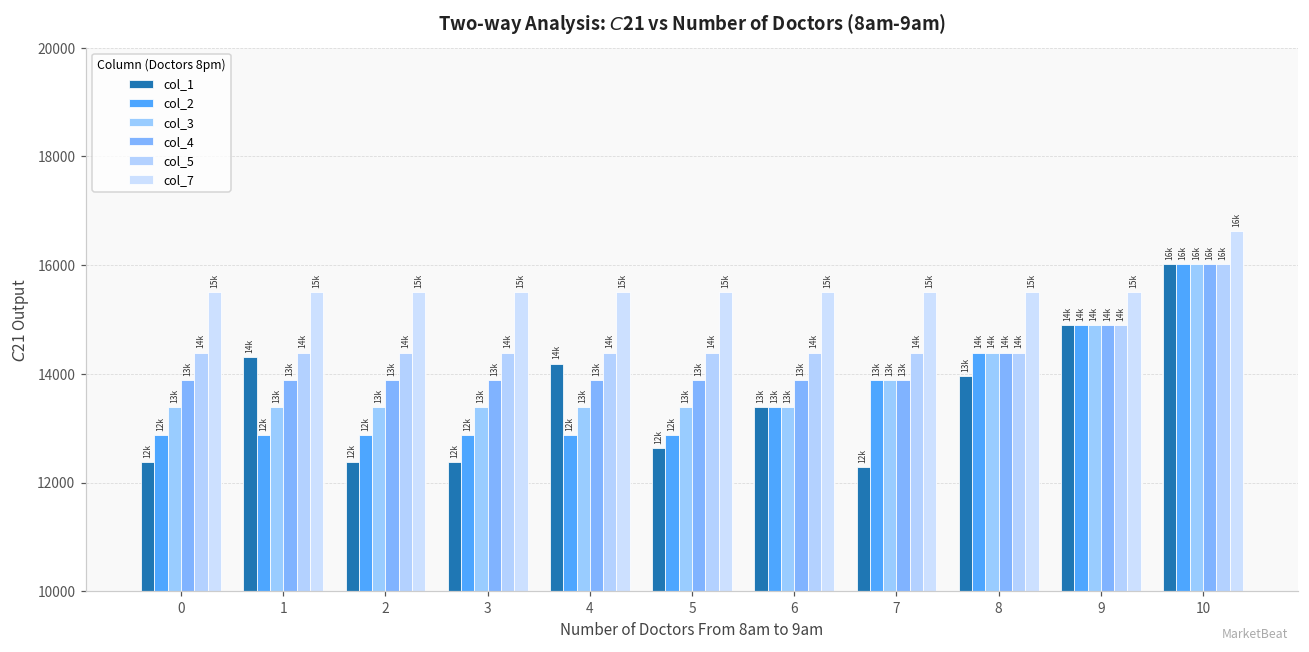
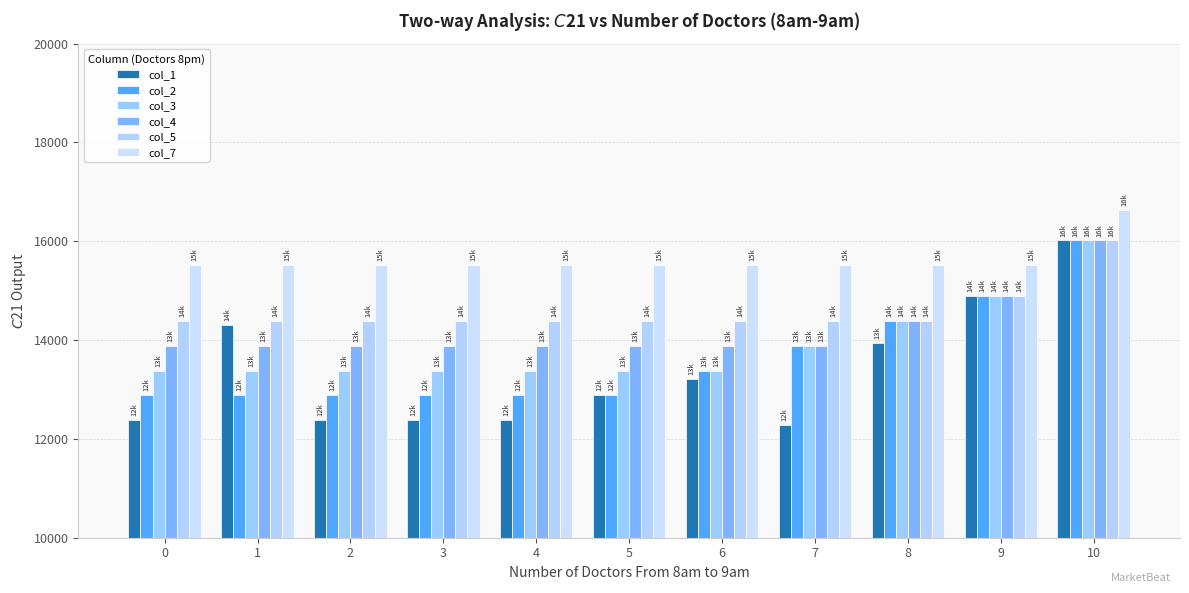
  {
    "col_1": {
      "0": "12k",
      "1": "14k",
      "2": "12k",
      "3": "12k",
-     "4": "14k",
-     "5": "12600",
-     "6": "13400",
+     "4": "12k",
+     "5": "12900",
+     "6": "13200",
      "7": "12k",
      "10": "16k"
    }
  }
